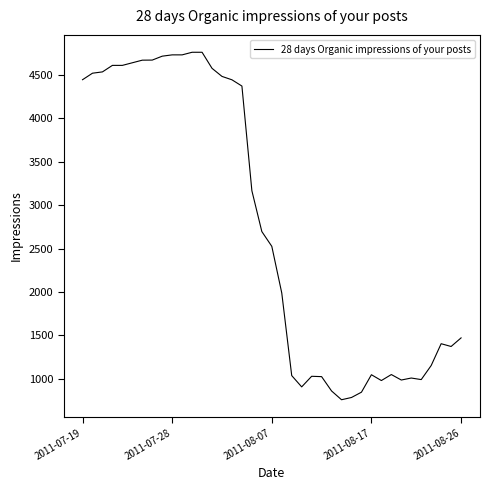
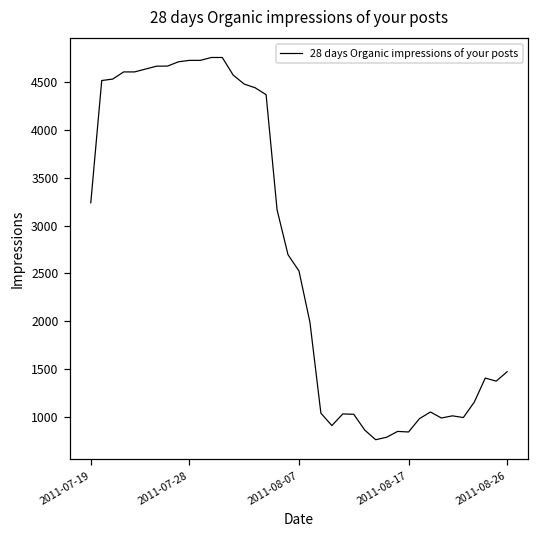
  {
-   "2011-07-19": 4400,
+   "2011-07-19": 3200,
    "2011-07-28": 4700,
    "2011-08-07": 2500,
-   "2011-08-17": 1000,
+   "2011-08-17": 800,
    "2011-08-26": 1500
  }
